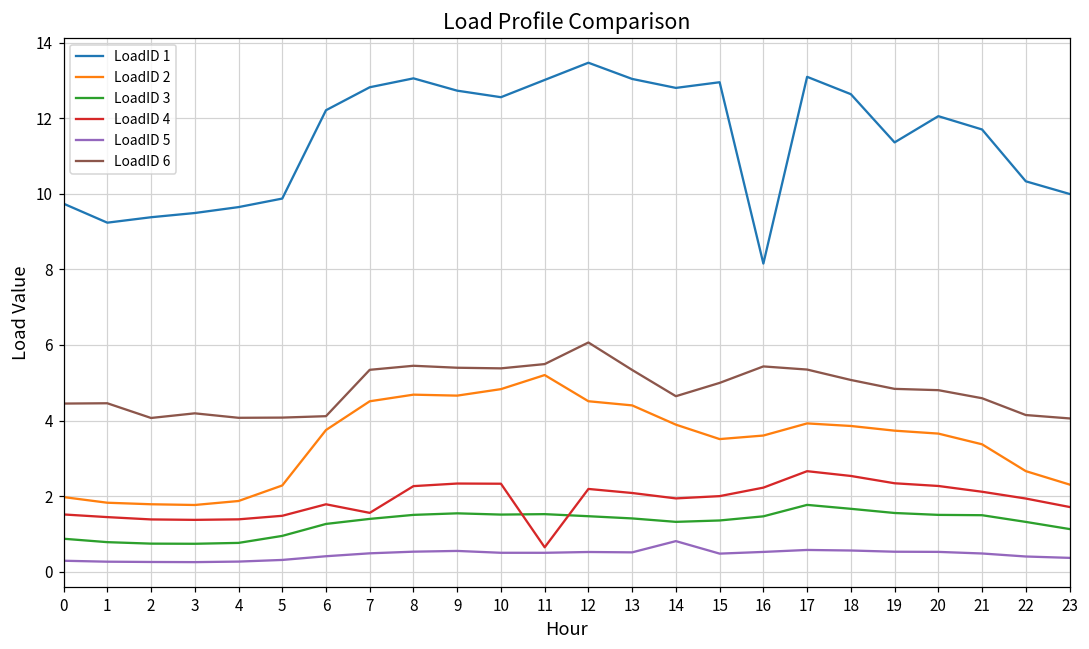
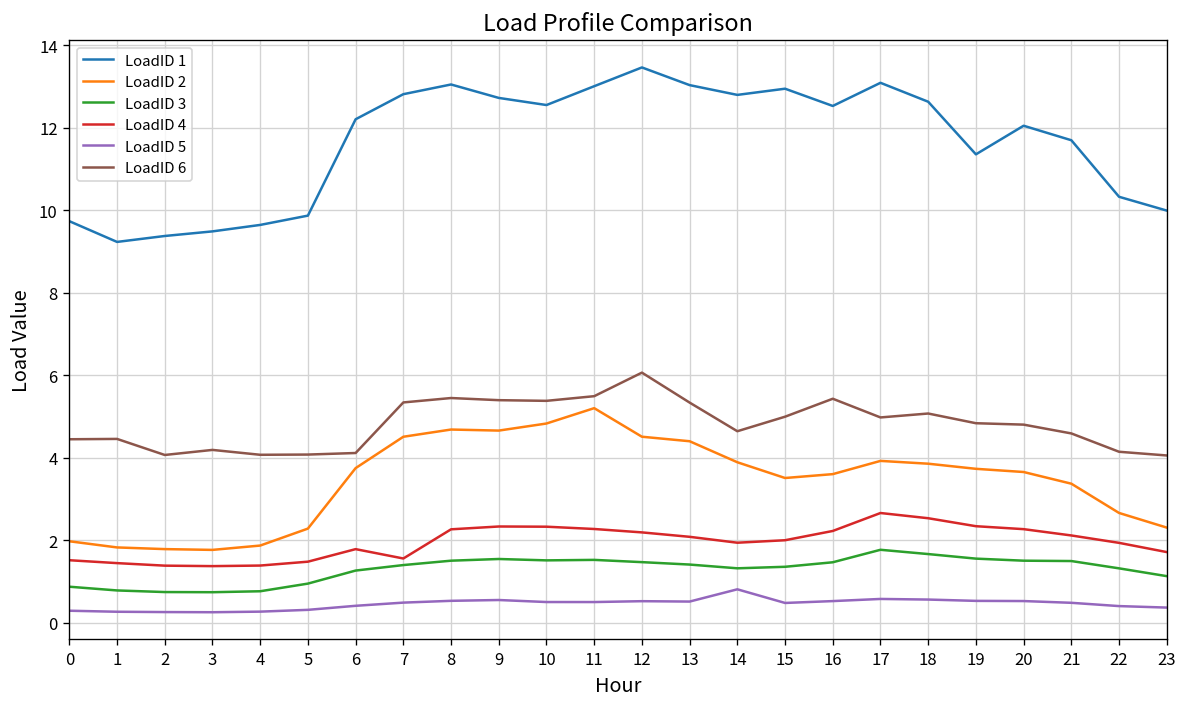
  {
    "LoadID 1": {
      "0": 9.7,
      "1": 9.2,
      "2": 9.4,
      "3": 9.5,
      "4": 9.6,
      "5": 9.9,
      "6": 12.2,
      "7": 12.8,
      "8": 13.1,
      "9": 12.7,
      "10": 12.6,
      "11": 13.0,
      "12": 13.5,
      "13": 13.0,
      "14": 12.8,
      "15": 13.0,
-     "16": 8.2,
+     "16": 12.5,
      "17": 13.1,
      "18": 12.6,
      "19": 11.4,
      "20": 12.1,
      "21": 11.7,
      "22": 10.3,
      "23": 10.0
    },
    "LoadID 2": {
      "0": 2.0,
      "1": 1.8,
      "2": 1.8,
      "3": 1.8,
      "4": 1.9,
      "5": 2.3,
      "6": 3.7,
      "7": 4.5,
      "8": 4.7,
      "9": 4.7,
      "10": 4.8,
      "11": 5.2,
      "12": 4.5,
      "13": 4.4,
      "14": 3.9,
      "15": 3.5,
      "16": 3.6,
      "17": 3.9,
      "18": 3.9,
      "19": 3.7,
      "20": 3.7,
      "21": 3.4,
      "22": 2.7,
      "23": 2.3
    },
    "LoadID 3": {
      "0": 0.9,
      "1": 0.8,
      "2": 0.7,
      "3": 0.7,
      "4": 0.8,
      "5": 0.9,
      "6": 1.3,
      "7": 1.4,
      "8": 1.5,
      "9": 1.5,
      "10": 1.5,
      "11": 1.5,
      "12": 1.5,
      "13": 1.4,
      "14": 1.3,
      "15": 1.4,
      "16": 1.5,
      "17": 1.8,
      "18": 1.7,
      "19": 1.6,
      "20": 1.5,
      "21": 1.5,
      "22": 1.3,
      "23": 1.1
    },
    "LoadID 4": {
      "0": 1.5,
      "1": 1.4,
      "2": 1.4,
      "3": 1.4,
      "4": 1.4,
      "5": 1.5,
      "6": 1.8,
      "7": 1.6,
      "8": 2.3,
      "9": 2.3,
      "10": 2.3,
-     "11": 0.6,
+     "11": 2.3,
      "12": 2.2,
      "13": 2.1,
      "14": 1.9,
      "15": 2.0,
      "16": 2.2,
      "17": 2.7,
      "18": 2.5,
      "19": 2.3,
      "20": 2.3,
      "21": 2.1,
      "22": 1.9,
      "23": 1.7
    },
    "LoadID 5": {
      "0": 0.3,
      "1": 0.3,
      "2": 0.3,
      "3": 0.3,
      "4": 0.3,
      "5": 0.3,
      "6": 0.4,
      "7": 0.5,
      "8": 0.5,
      "9": 0.6,
      "10": 0.5,
      "11": 0.5,
      "12": 0.5,
      "13": 0.5,
      "14": 0.8,
      "15": 0.5,
      "16": 0.5,
      "17": 0.6,
      "18": 0.6,
      "19": 0.5,
      "20": 0.5,
      "21": 0.5,
      "22": 0.4,
      "23": 0.4
    },
    "LoadID 6": {
      "0": 4.4,
      "1": 4.5,
      "2": 4.1,
      "3": 4.2,
      "4": 4.1,
      "5": 4.1,
      "6": 4.1,
      "7": 5.3,
      "8": 5.4,
      "9": 5.4,
      "10": 5.4,
      "11": 5.5,
      "12": 6.1,
      "13": 5.3,
      "14": 4.6,
      "15": 5.0,
      "16": 5.4,
-     "17": 5.3,
+     "17": 5.0,
      "18": 5.1,
      "19": 4.8,
      "20": 4.8,
      "21": 4.6,
      "22": 4.1,
      "23": 4.1
    }
  }
